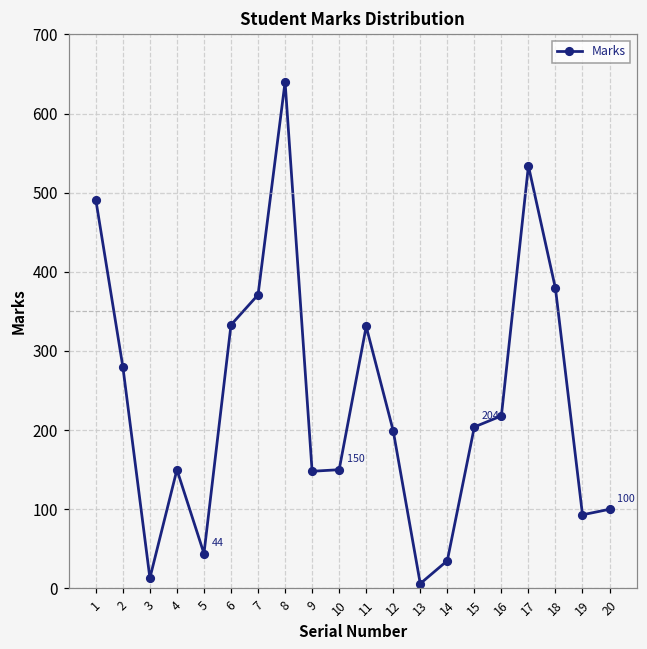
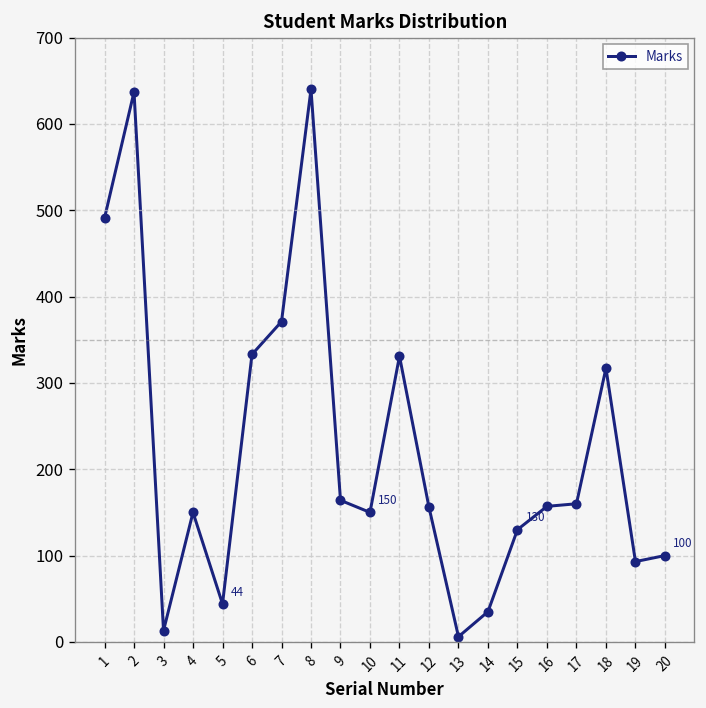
  {
-   "2": 280,
+   "2": 640,
    "5": 44,
-   "9": 150,
+   "9": 160,
    "10": 150,
-   "12": 200,
-   "15": 204,
-   "16": 220,
-   "17": 530,
-   "18": 380,
+   "12": 160,
+   "15": 130,
+   "16": 160,
+   "17": 160,
+   "18": 320,
    "20": 100
  }
